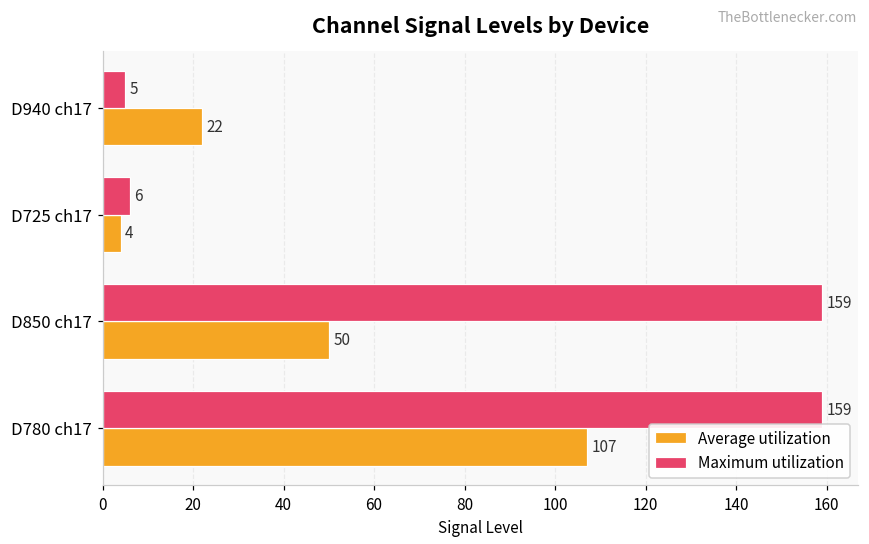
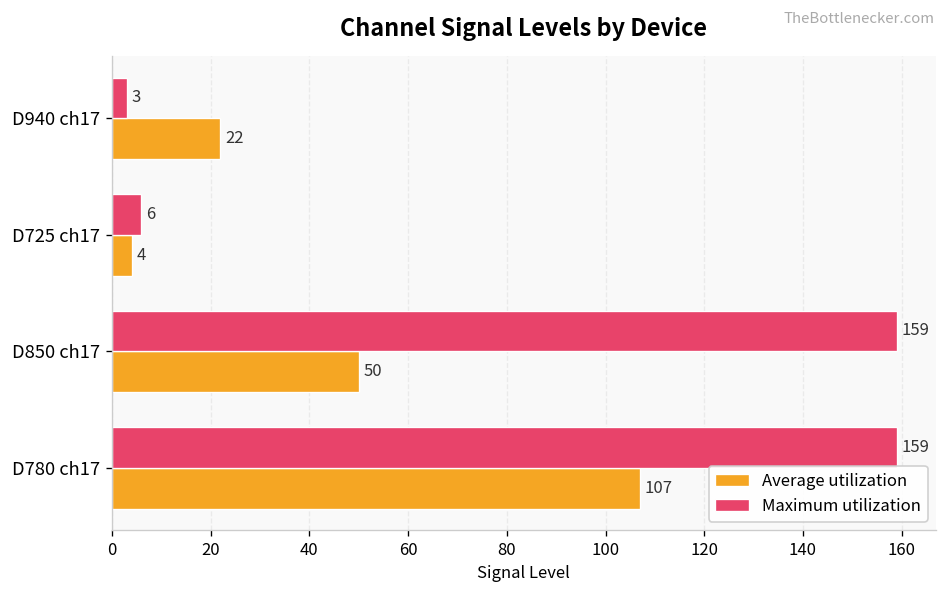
  {
    "Average utilization": {
      "D940 ch17": 22,
      "D725 ch17": 4,
      "D850 ch17": 50,
      "D780 ch17": 107
    },
    "Maximum utilization": {
-     "D940 ch17": 5,
+     "D940 ch17": 3,
      "D725 ch17": 6,
      "D850 ch17": 159,
      "D780 ch17": 159
    }
  }
